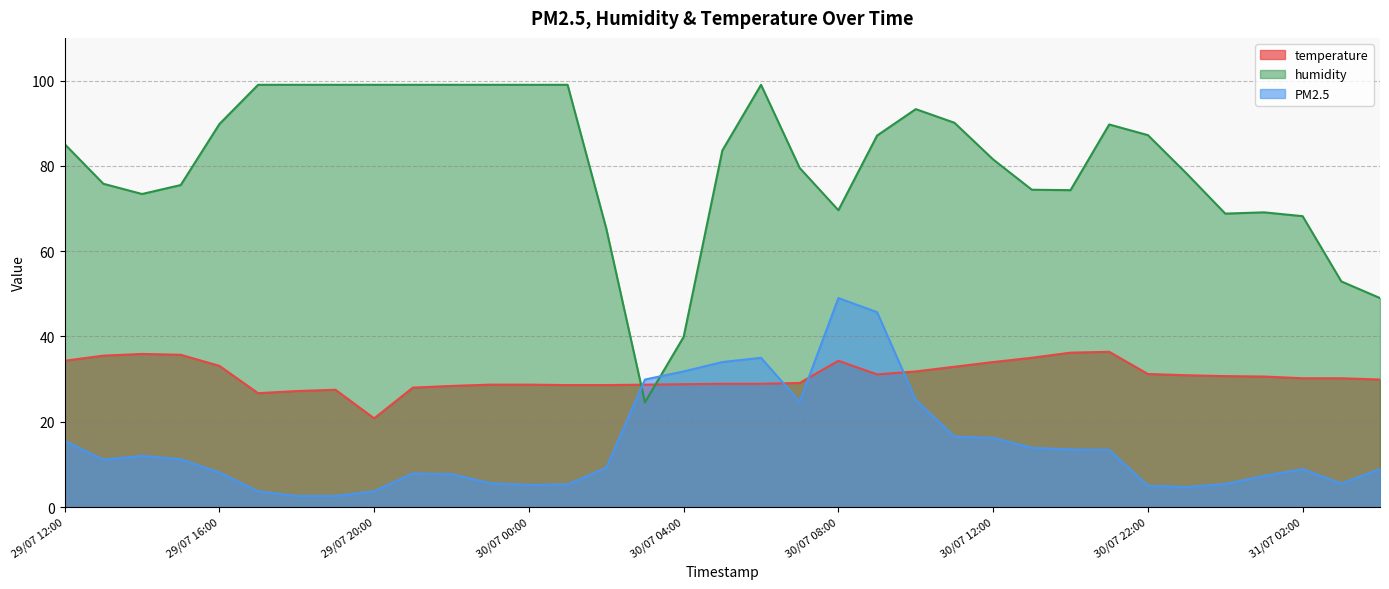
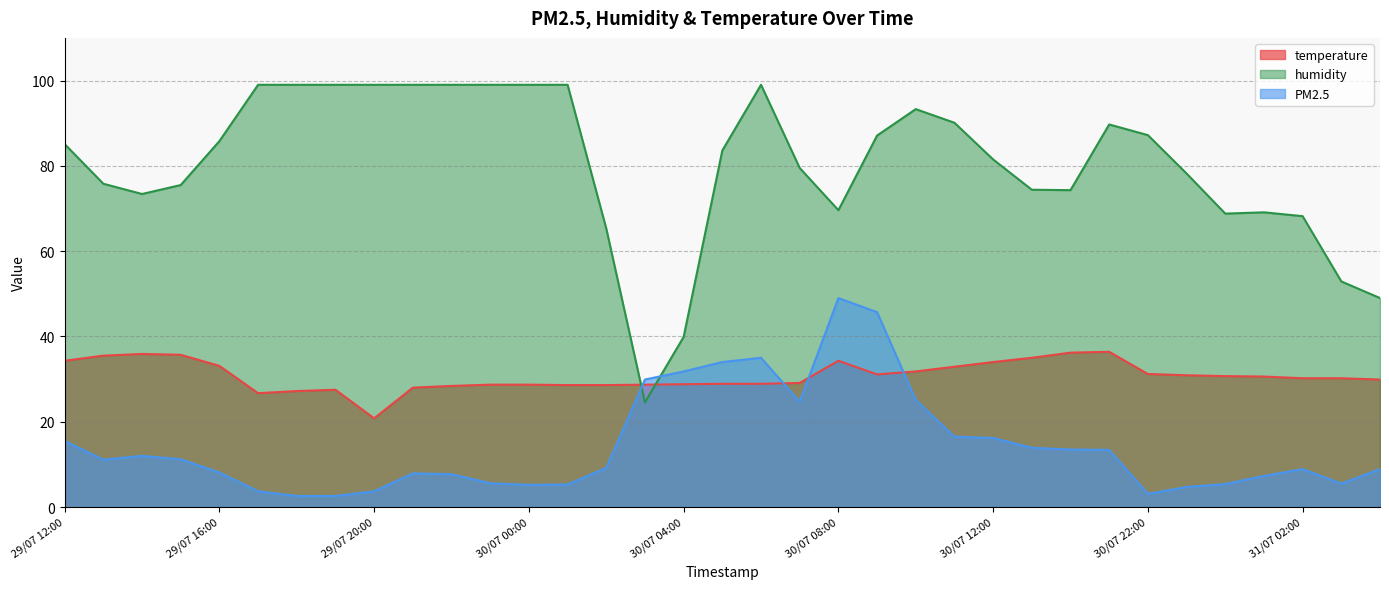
  {
    "temperature": {
      "29/07 12:00": 34,
      "29/07 16:00": 33,
      "29/07 20:00": 21,
      "30/07 00:00": 29,
      "30/07 04:00": 29,
      "30/07 08:00": 34,
      "30/07 12:00": 34,
      "30/07 22:00": 31,
      "31/07 02:00": 30
    },
    "humidity": {
      "29/07 12:00": 85,
-     "29/07 16:00": 90,
+     "29/07 16:00": 86,
      "29/07 20:00": 99,
      "30/07 00:00": 99,
      "30/07 04:00": 40,
      "30/07 08:00": 70,
      "30/07 12:00": 82,
      "30/07 22:00": 87,
      "31/07 02:00": 68
    },
    "PM2.5": {
      "29/07 12:00": 16,
      "29/07 16:00": 8,
      "29/07 20:00": 4,
      "30/07 00:00": 5,
      "30/07 04:00": 32,
      "30/07 08:00": 49,
      "30/07 12:00": 16,
-     "30/07 22:00": 5,
+     "30/07 22:00": 3,
      "31/07 02:00": 9
    }
  }
